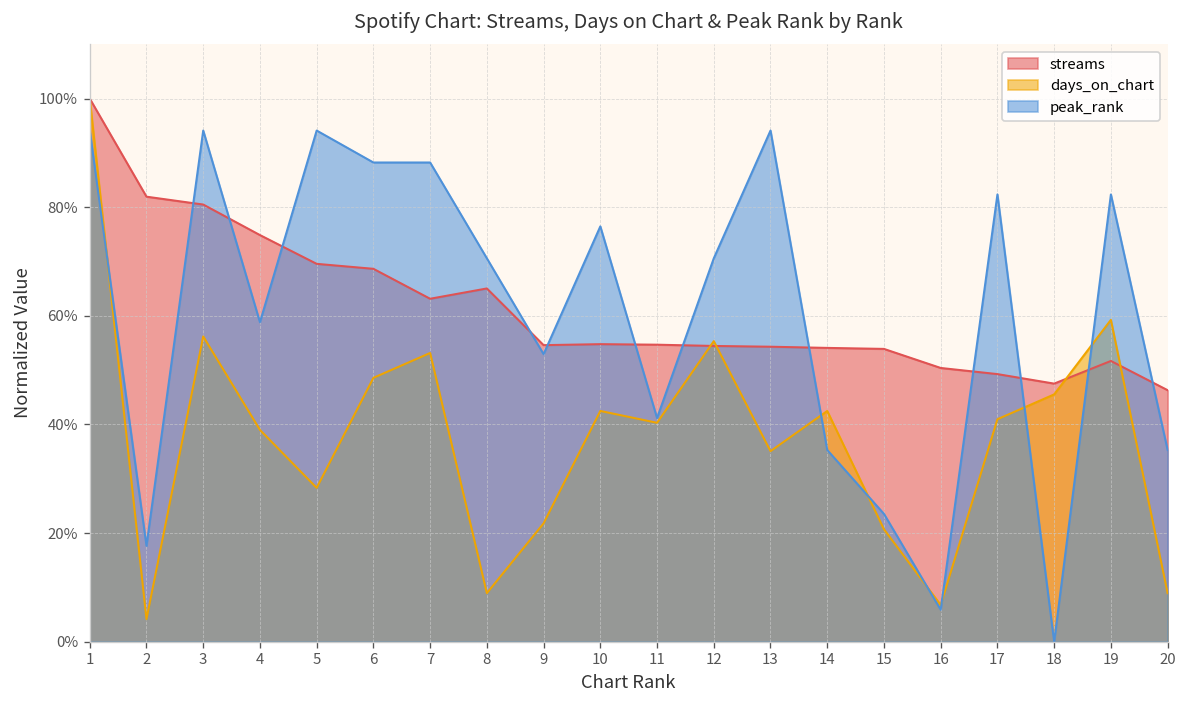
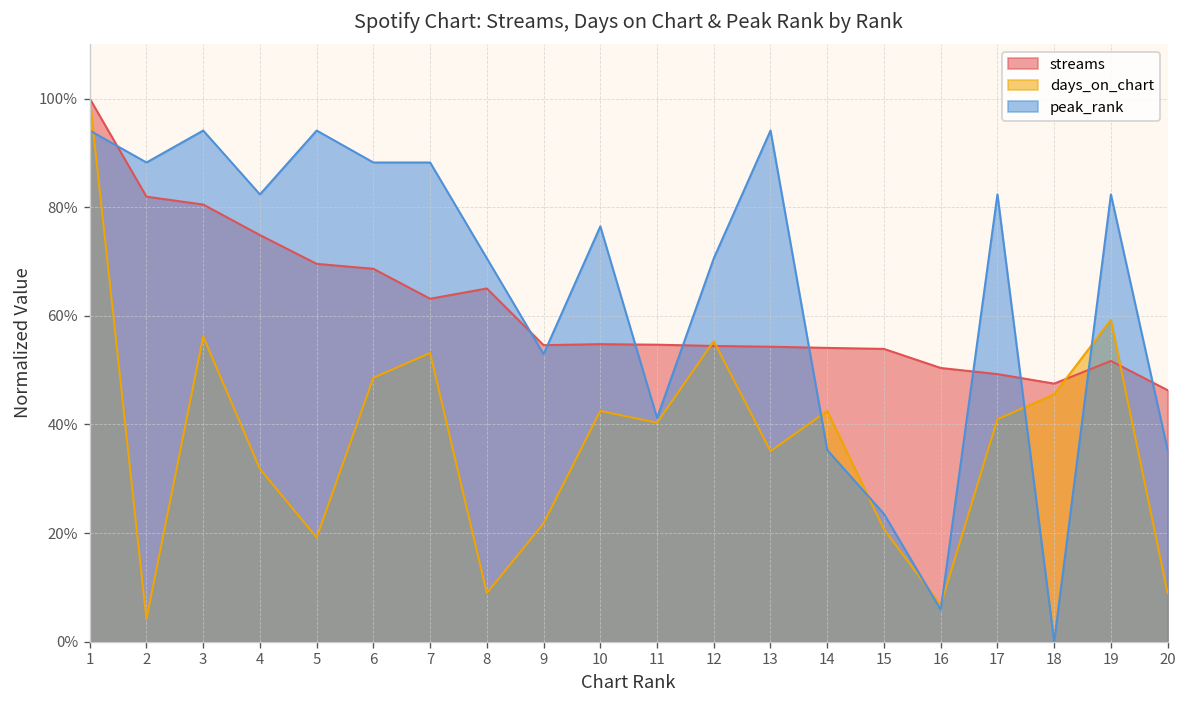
  {
    "streams": {
      "2": "82%",
      "3": "80%",
      "4": "75%",
      "5": "70%",
      "6": "69%",
      "7": "63%",
      "8": "65%",
      "9": "55%",
      "10": "55%",
      "11": "55%",
      "12": "54%",
      "13": "54%",
      "14": "54%",
      "15": "54%",
      "16": "50%",
      "17": "49%",
      "18": "48%",
      "19": "52%",
      "20": "46%"
    },
    "days_on_chart": {
      "2": "4%",
      "3": "56%",
-     "4": "39%",
-     "5": "28%",
+     "4": "32%",
+     "5": "19%",
      "6": "49%",
      "7": "53%",
      "8": "9%",
      "9": "22%",
      "10": "42%",
      "11": "40%",
      "12": "55%",
      "13": "35%",
      "14": "42%",
      "15": "21%",
      "16": "7%",
      "17": "41%",
      "18": "46%",
      "19": "59%",
      "20": "9%"
    },
    "peak_rank": {
      "1": "94%",
-     "2": "18%",
+     "2": "88%",
      "3": "94%",
-     "4": "59%",
+     "4": "82%",
      "5": "94%",
      "6": "88%",
      "7": "88%",
      "8": "71%",
      "9": "53%",
      "10": "76%",
      "11": "41%",
      "12": "71%",
      "13": "94%",
      "14": "35%",
      "15": "24%",
      "16": "6%",
      "17": "82%",
      "18": "0%",
      "19": "82%",
      "20": "35%"
    }
  }
